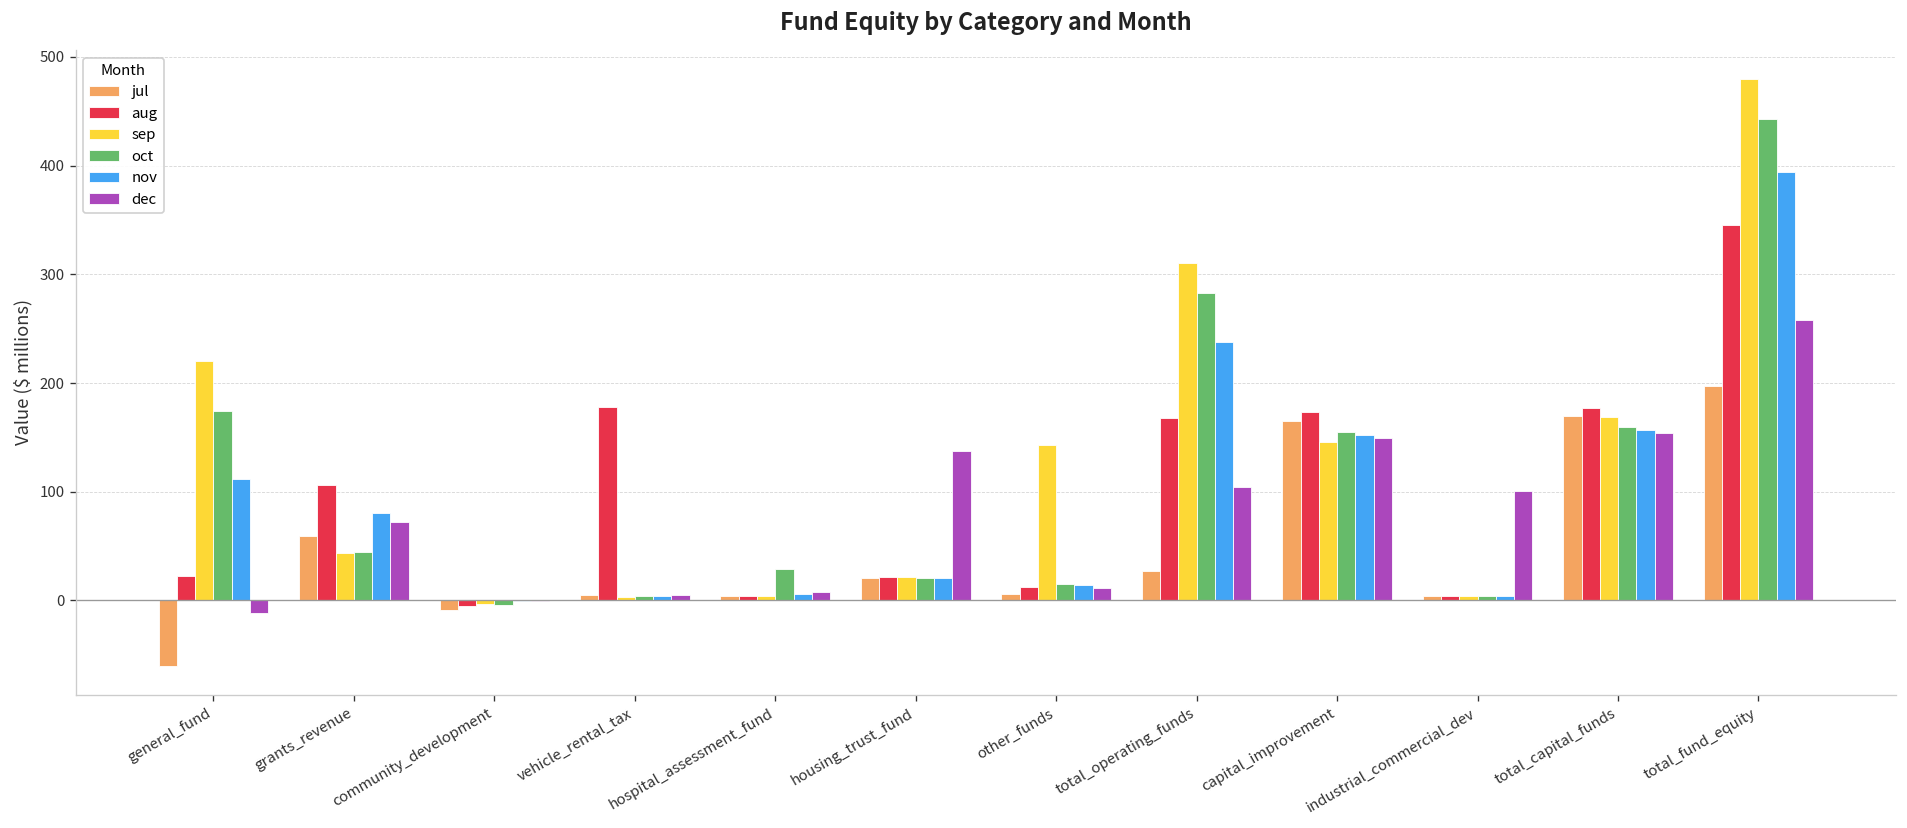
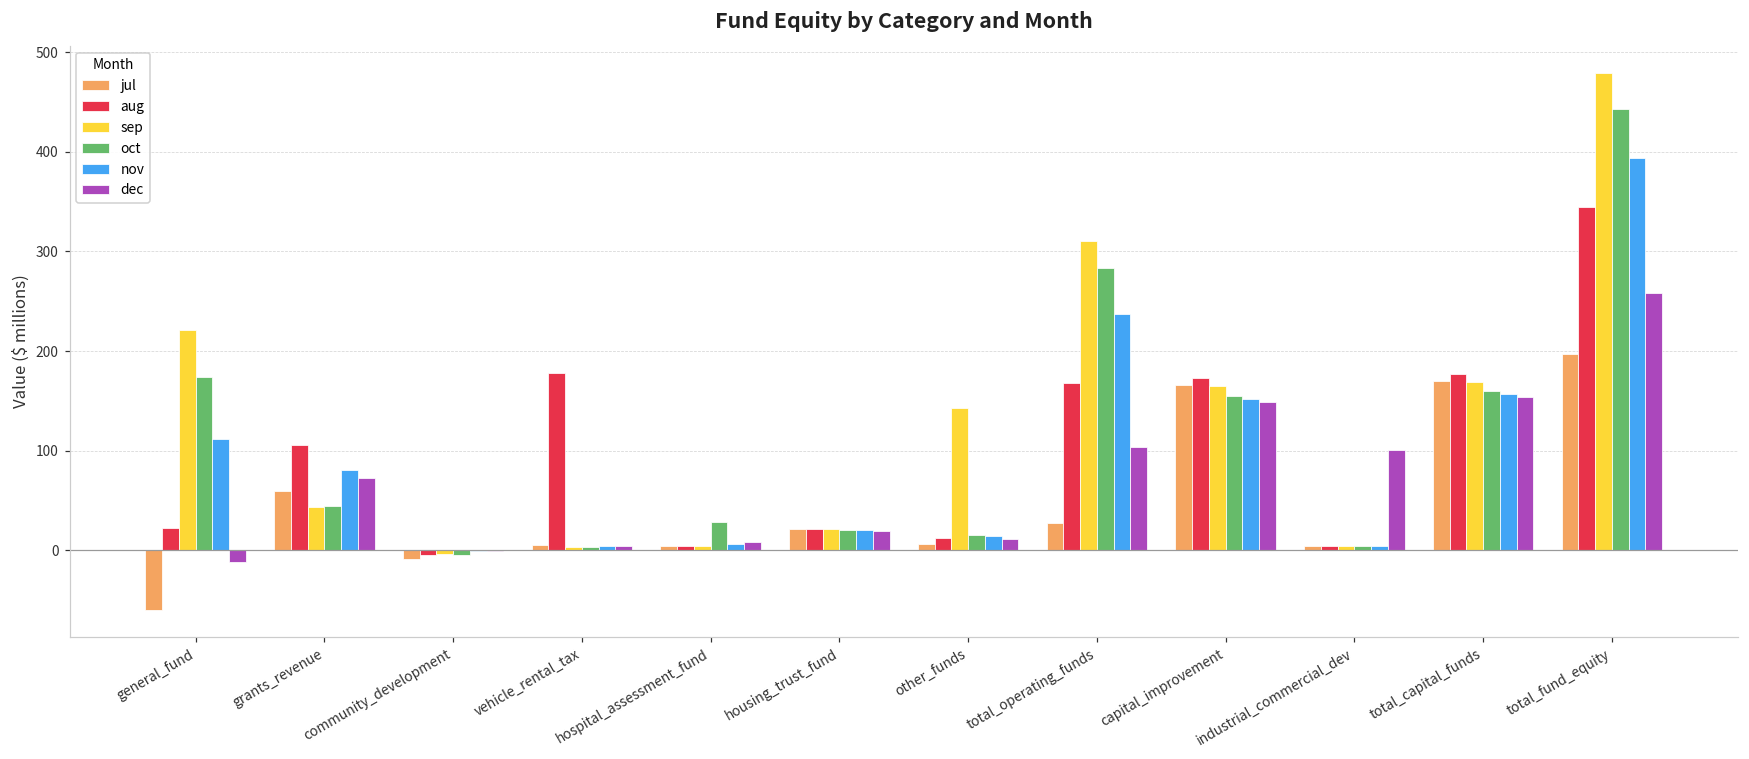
  {
    "jul": {
      "general_fund": -60,
      "grants_revenue": 60,
      "community_development": -10,
      "vehicle_rental_tax": 10,
      "hospital_assessment_fund": 0,
      "housing_trust_fund": 20,
      "other_funds": 10,
      "total_operating_funds": 30,
      "capital_improvement": 170,
      "industrial_commercial_dev": 0,
      "total_capital_funds": 170,
      "total_fund_equity": 200
    },
    "aug": {
      "general_fund": 20,
      "grants_revenue": 110,
      "community_development": 0,
      "vehicle_rental_tax": 180,
      "hospital_assessment_fund": 0,
      "housing_trust_fund": 20,
      "other_funds": 10,
      "total_operating_funds": 170,
      "capital_improvement": 170,
      "industrial_commercial_dev": 0,
      "total_capital_funds": 180,
      "total_fund_equity": 350
    },
    "sep": {
      "general_fund": 220,
      "grants_revenue": 40,
      "community_development": 0,
      "vehicle_rental_tax": 0,
      "hospital_assessment_fund": 0,
      "housing_trust_fund": 20,
      "other_funds": 140,
      "total_operating_funds": 310,
-     "capital_improvement": 150,
+     "capital_improvement": 160,
      "industrial_commercial_dev": 0,
      "total_capital_funds": 170,
      "total_fund_equity": 480
    },
    "oct": {
      "general_fund": 170,
      "grants_revenue": 40,
      "community_development": 0,
      "vehicle_rental_tax": 0,
      "hospital_assessment_fund": 30,
      "housing_trust_fund": 20,
      "other_funds": 20,
      "total_operating_funds": 280,
      "capital_improvement": 160,
      "industrial_commercial_dev": 0,
      "total_capital_funds": 160,
      "total_fund_equity": 440
    },
    "nov": {
      "general_fund": 110,
      "grants_revenue": 80,
      "vehicle_rental_tax": 0,
      "hospital_assessment_fund": 10,
      "housing_trust_fund": 20,
      "other_funds": 10,
      "total_operating_funds": 240,
      "capital_improvement": 150,
      "industrial_commercial_dev": 0,
      "total_capital_funds": 160,
      "total_fund_equity": 390
    },
    "dec": {
      "general_fund": -10,
      "grants_revenue": 70,
      "vehicle_rental_tax": 0,
      "hospital_assessment_fund": 10,
-     "housing_trust_fund": 140,
+     "housing_trust_fund": 20,
      "other_funds": 10,
      "total_operating_funds": 100,
      "capital_improvement": 150,
      "industrial_commercial_dev": 100,
      "total_capital_funds": 150,
      "total_fund_equity": 260
    }
  }
